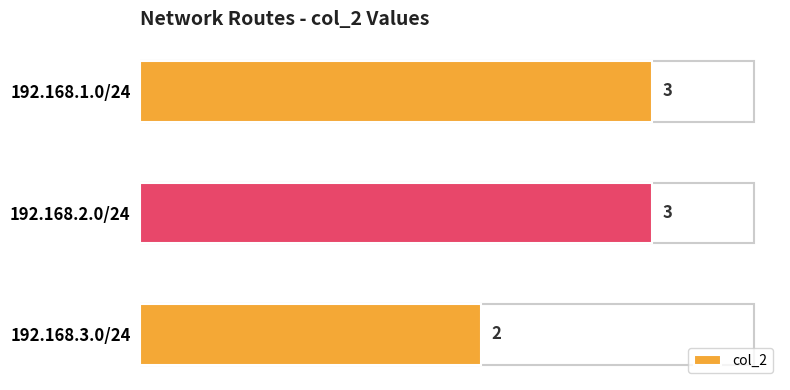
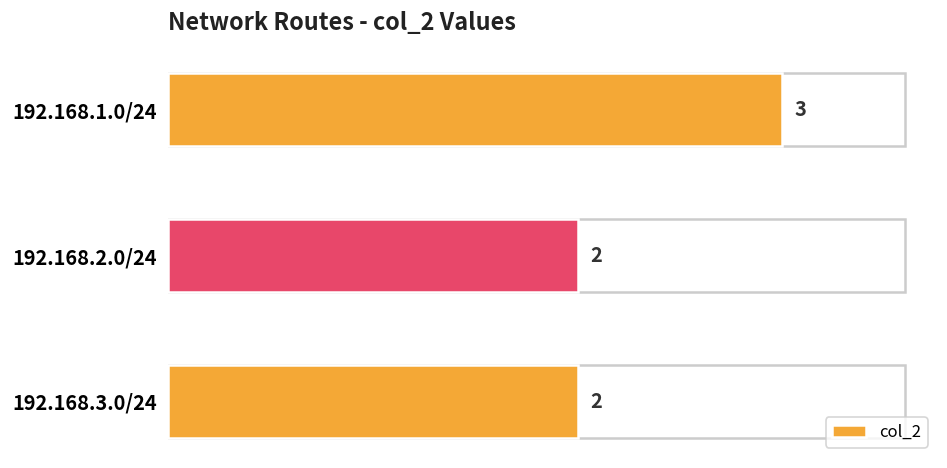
  {
    "192.168.1.0/24": 3,
-   "192.168.2.0/24": 3,
+   "192.168.2.0/24": 2,
    "192.168.3.0/24": 2
  }
